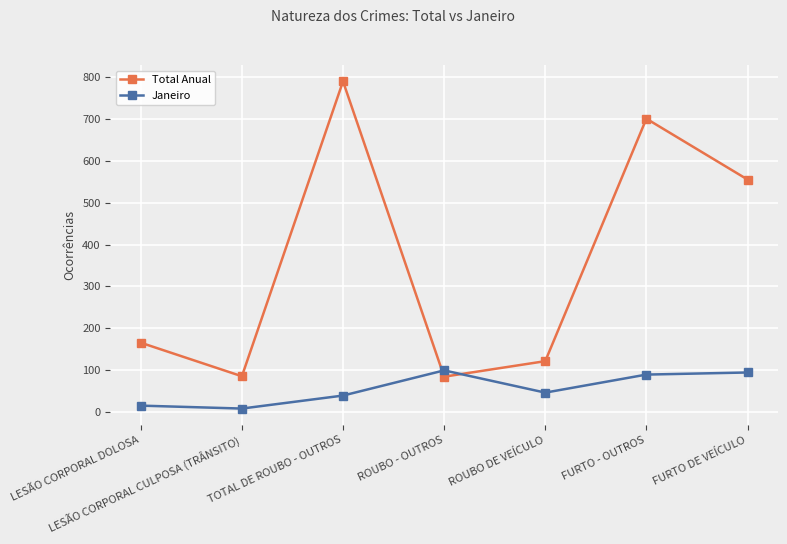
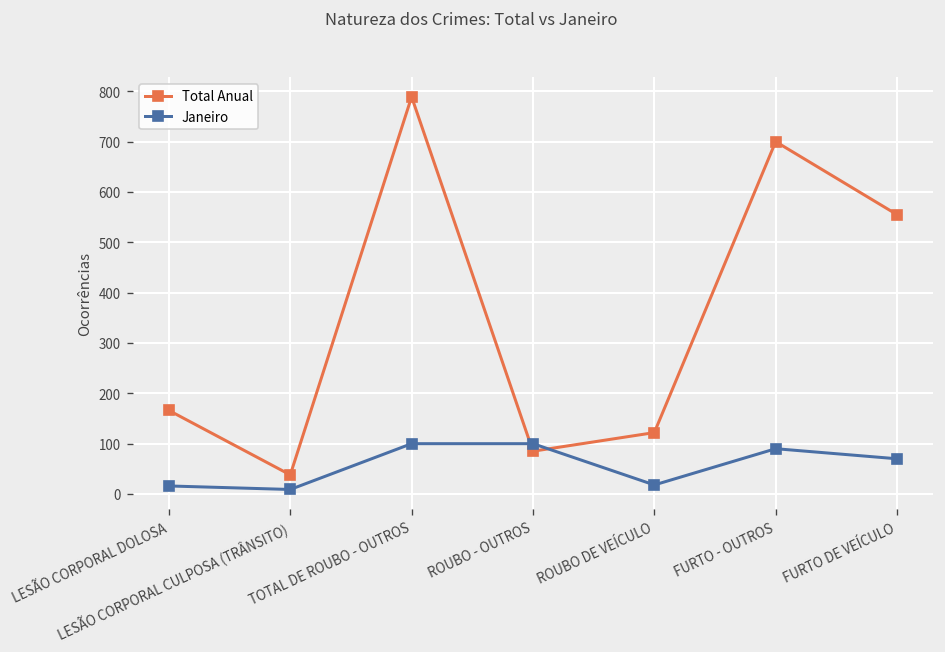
  {
    "Total Anual": {
      "LESÃO CORPORAL DOLOSA": 170,
-     "LESÃO CORPORAL CULPOSA (TRÂNSITO)": 90,
+     "LESÃO CORPORAL CULPOSA (TRÂNSITO)": 40,
      "TOTAL DE ROUBO - OUTROS": 790,
      "ROUBO - OUTROS": 90,
      "ROUBO DE VEÍCULO": 120,
      "FURTO - OUTROS": 700,
      "FURTO DE VEÍCULO": 560
    },
    "Janeiro": {
      "LESÃO CORPORAL DOLOSA": 20,
      "LESÃO CORPORAL CULPOSA (TRÂNSITO)": 10,
-     "TOTAL DE ROUBO - OUTROS": 40,
+     "TOTAL DE ROUBO - OUTROS": 100,
      "ROUBO - OUTROS": 100,
-     "ROUBO DE VEÍCULO": 50,
+     "ROUBO DE VEÍCULO": 20,
      "FURTO - OUTROS": 90,
-     "FURTO DE VEÍCULO": 100
+     "FURTO DE VEÍCULO": 70
    }
  }
